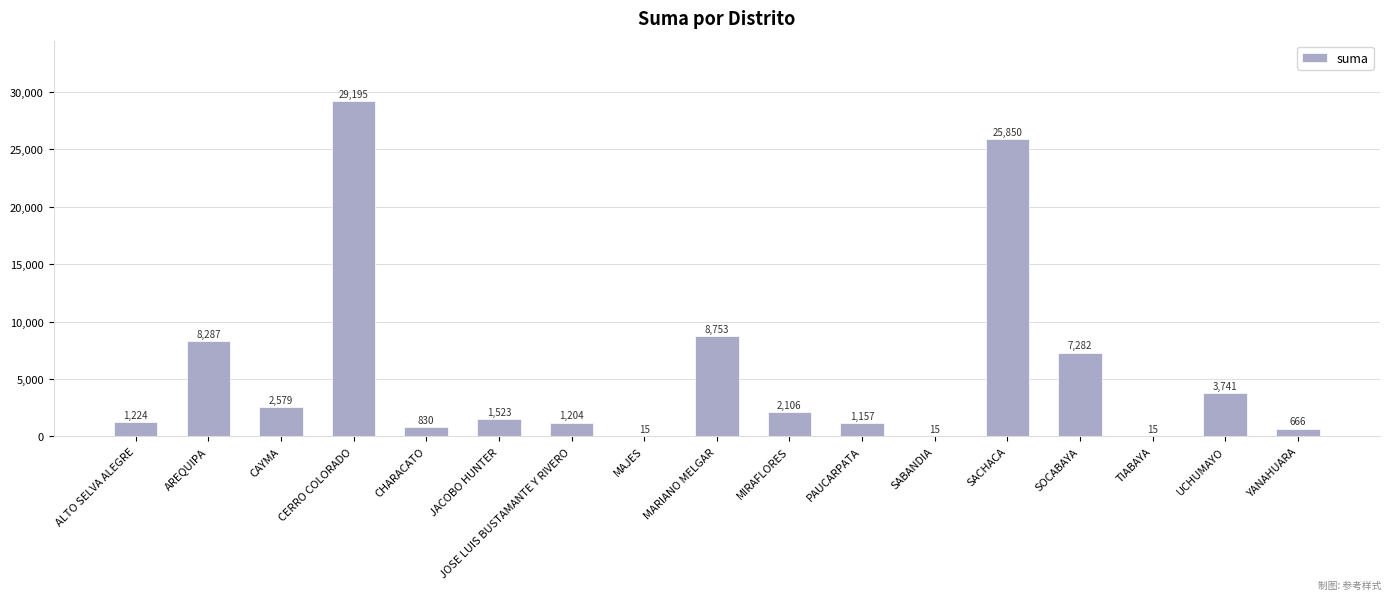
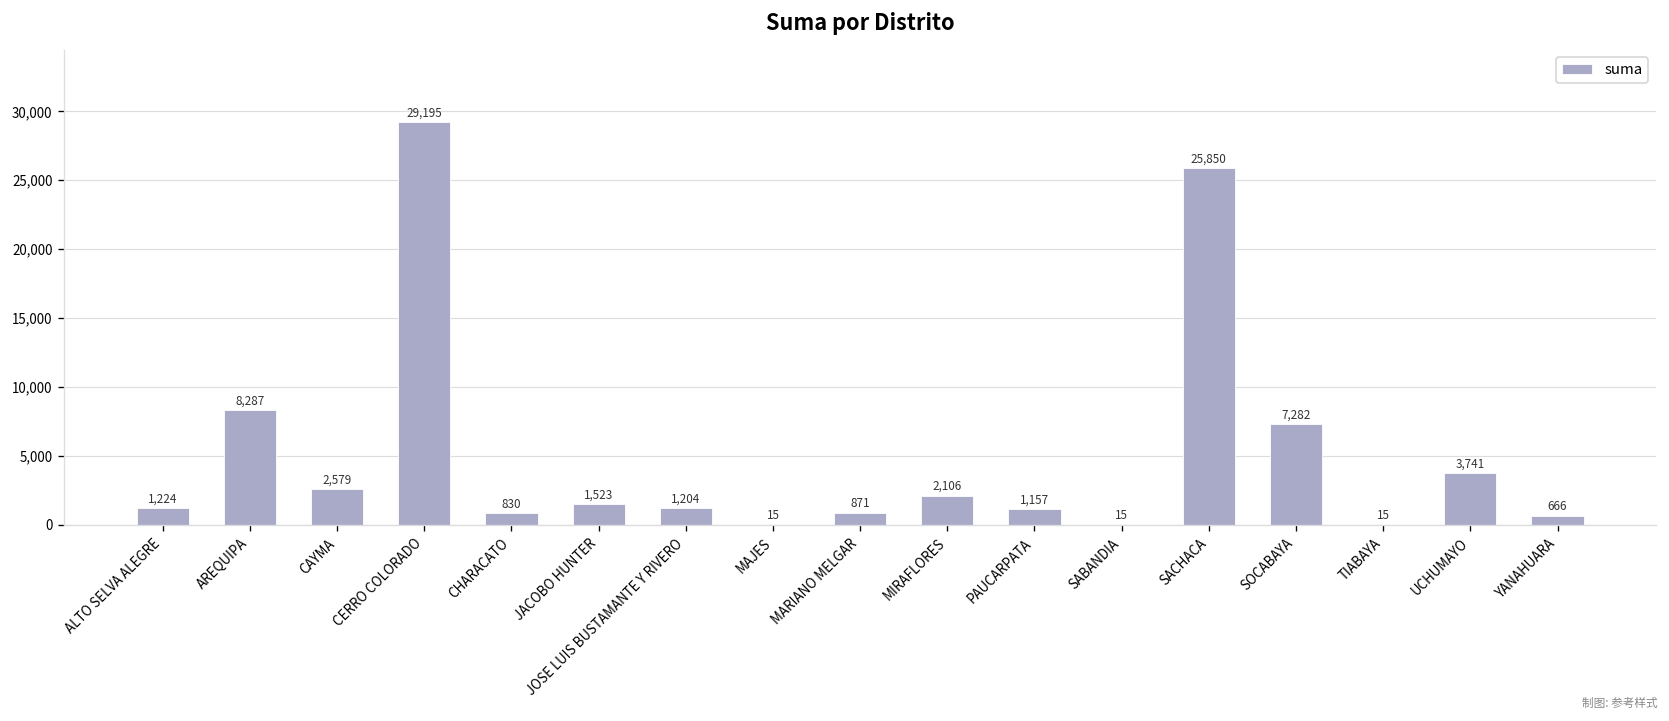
  {
    "ALTO SELVA ALEGRE": "1,224",
    "AREQUIPA": "8,287",
    "CAYMA": "2,579",
    "CERRO COLORADO": "29,195",
    "CHARACATO": "830",
    "JACOBO HUNTER": "1,523",
    "JOSE LUIS BUSTAMANTE Y RIVERO": "1,204",
    "MAJES": "15",
-   "MARIANO MELGAR": "8,753",
+   "MARIANO MELGAR": "871",
    "MIRAFLORES": "2,106",
    "PAUCARPATA": "1,157",
    "SABANDIA": "15",
    "SACHACA": "25,850",
    "SOCABAYA": "7,282",
    "TIABAYA": "15",
    "UCHUMAYO": "3,741",
    "YANAHUARA": "666"
  }
